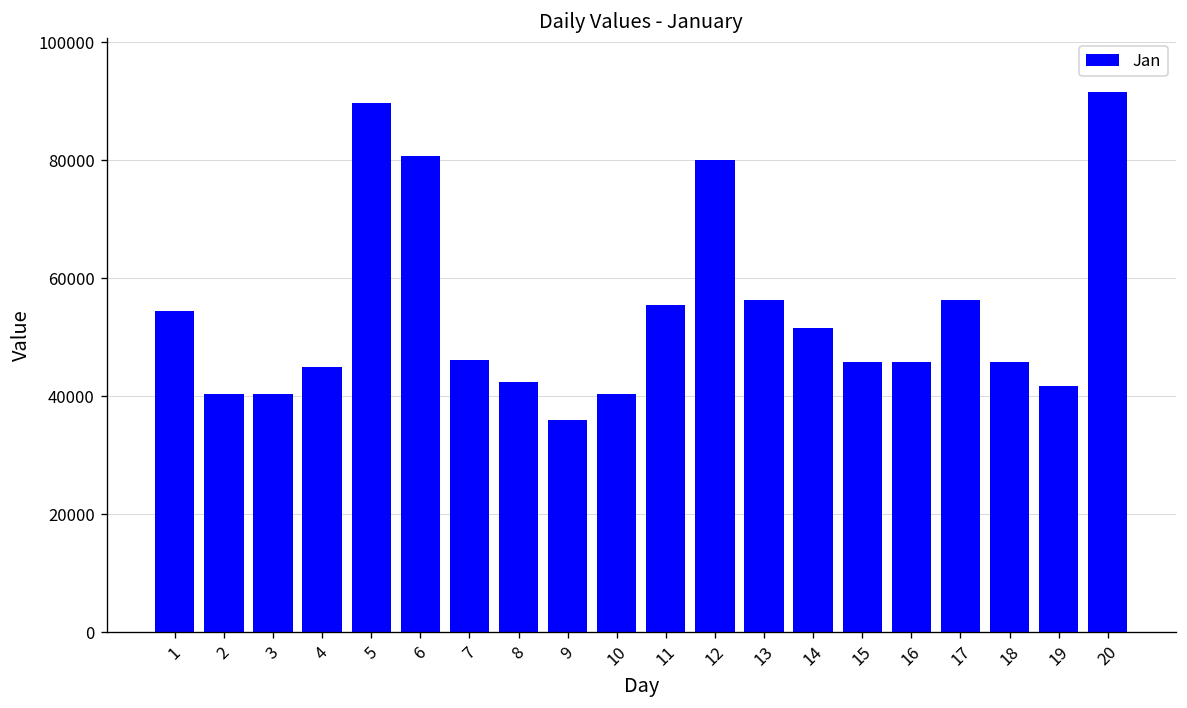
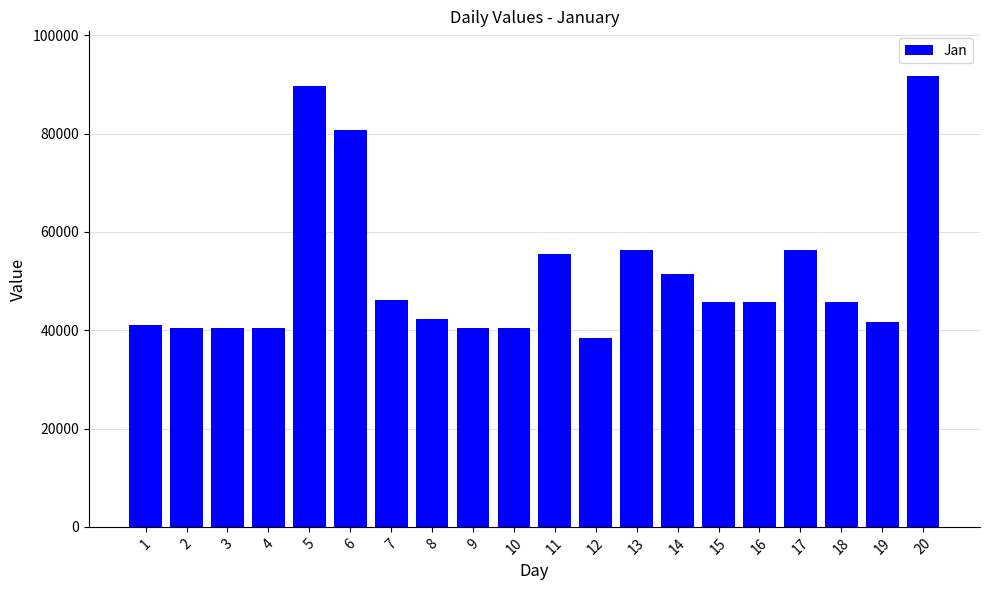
  {
-   "1": 54000,
+   "1": 41000,
    "2": 40000,
    "3": 40000,
-   "4": 45000,
+   "4": 40000,
    "5": 90000,
    "6": 81000,
    "7": 46000,
    "8": 42000,
-   "9": 36000,
+   "9": 40000,
    "10": 40000,
    "11": 56000,
-   "12": 80000,
+   "12": 38000,
    "13": 56000,
    "14": 52000,
    "15": 46000,
    "16": 46000,
    "17": 56000,
    "18": 46000,
    "19": 42000,
    "20": 92000
  }
